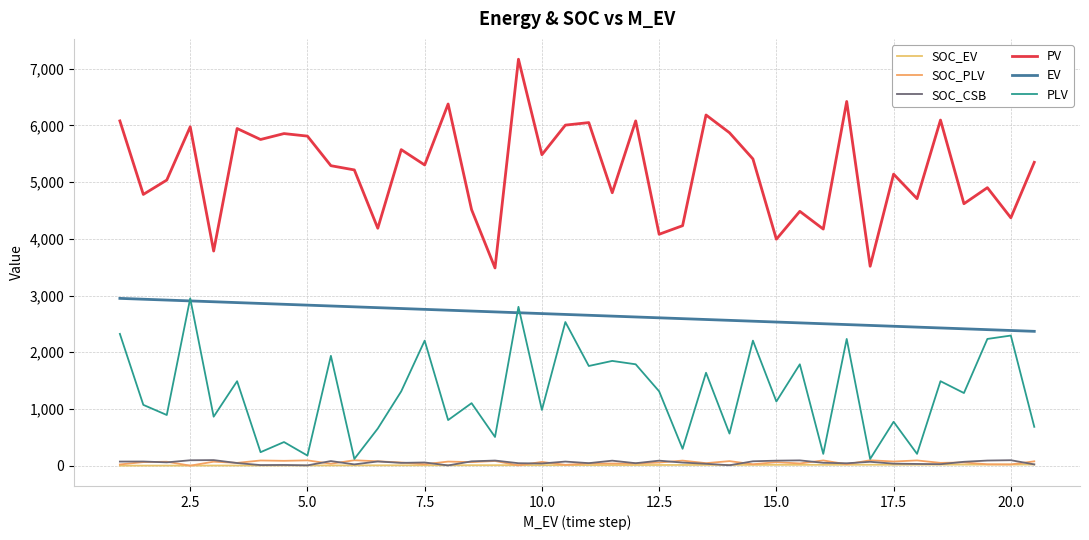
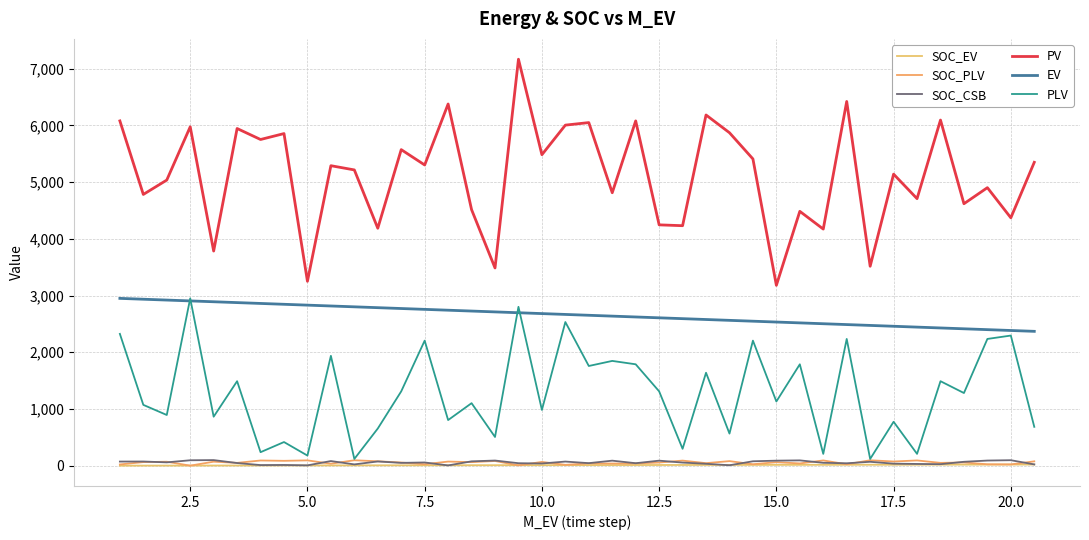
  {
    "PV": {
      "2.5": "6,000",
-     "5.0": "5,800",
+     "5.0": "3,300",
      "7.5": "5,300",
      "10.0": "5,500",
-     "12.5": "4,100",
-     "15.0": "4,000",
+     "12.5": "4,200",
+     "15.0": "3,200",
      "17.5": "5,100",
      "20.0": "4,400"
    }
  }
